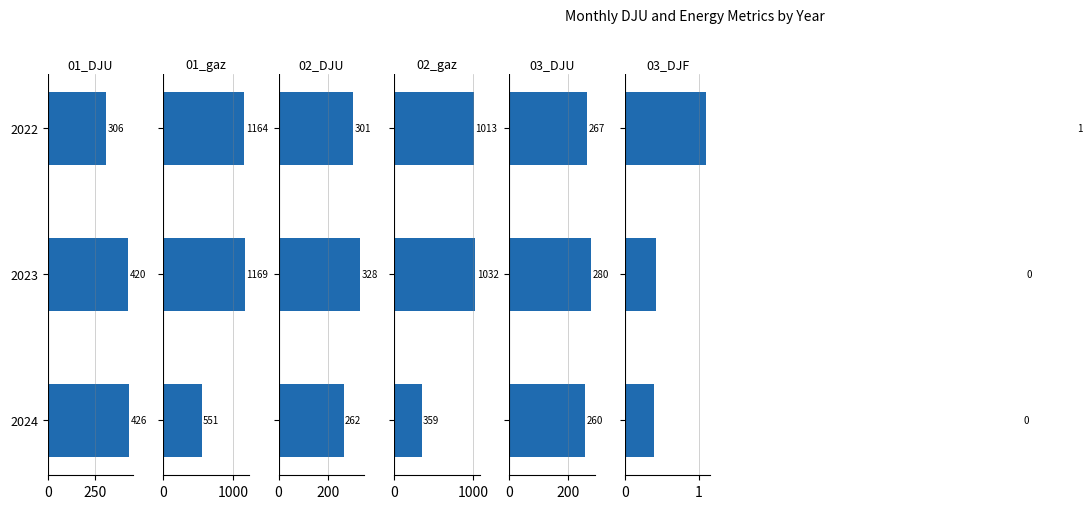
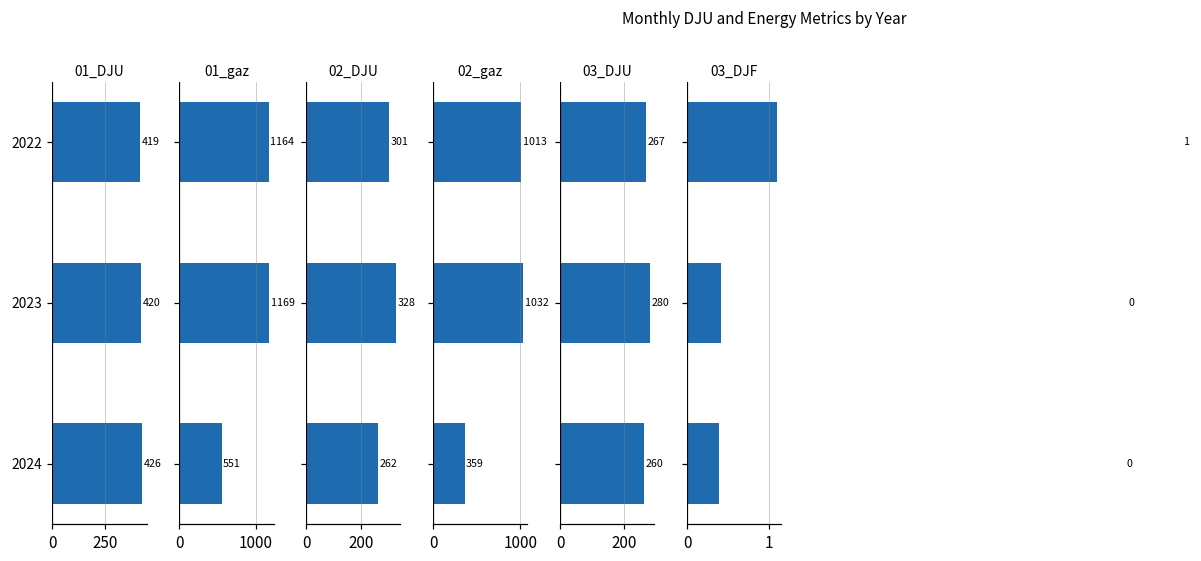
  {
    "01_DJU": {
-     "2022": 306,
+     "2022": 419,
      "2023": 420,
      "2024": 426
    }
  }
